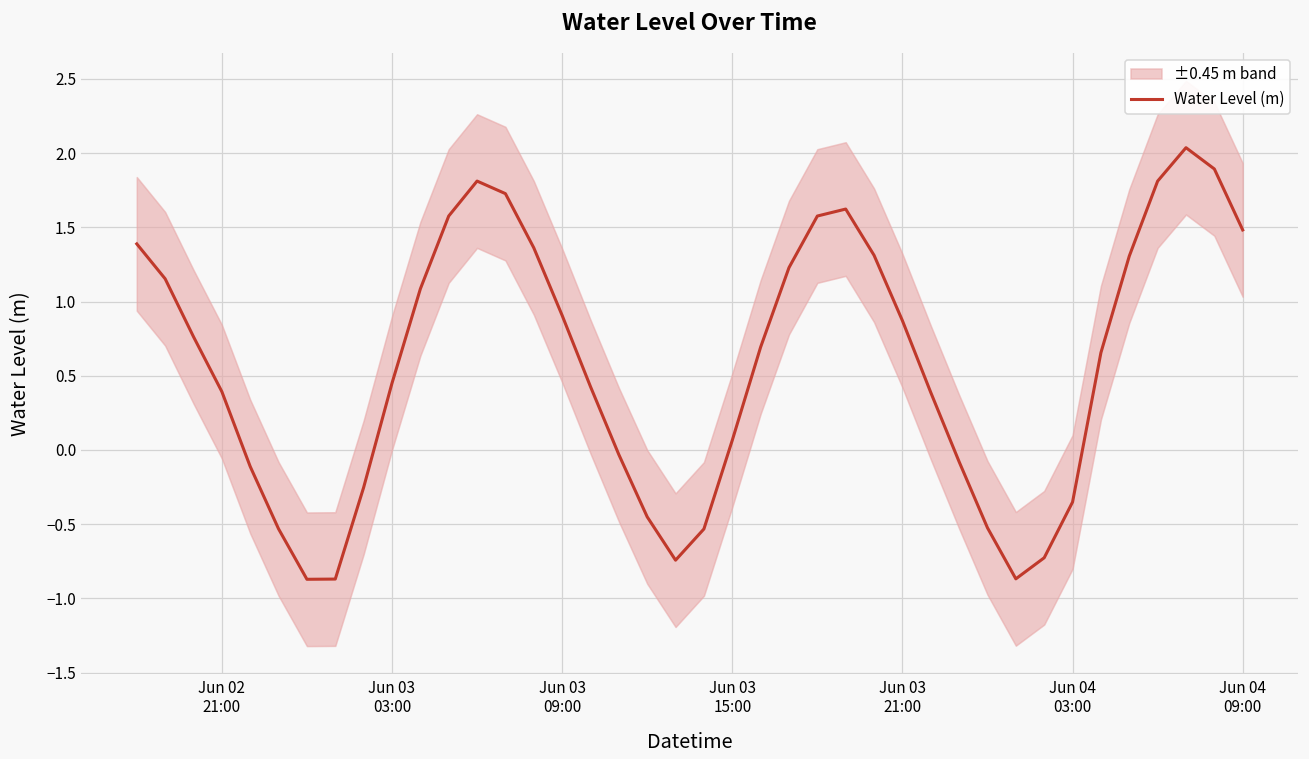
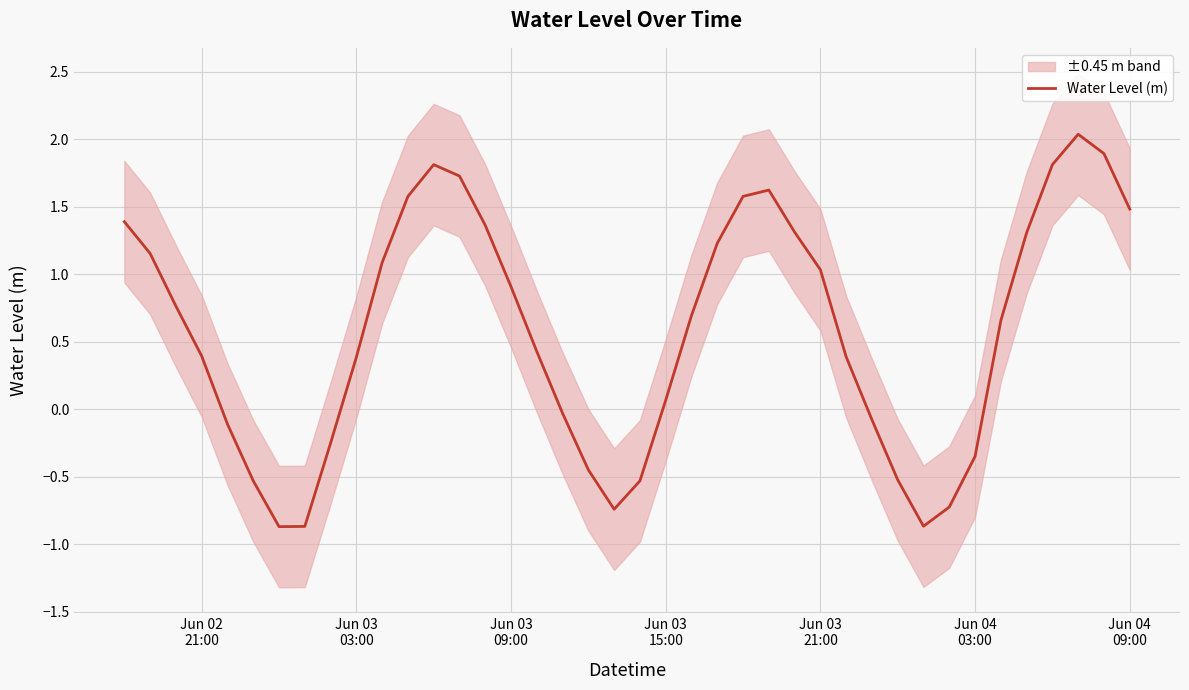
  {
    "Water Level (m)": {
      "Jun 02 21:00": 0.39,
-     "Jun 03 03:00": 0.45,
+     "Jun 03 03:00": 0.38,
      "Jun 03 09:00": 0.91,
      "Jun 03 15:00": 0.07,
-     "Jun 03 21:00": 0.87,
+     "Jun 03 21:00": 1.03,
      "Jun 04 03:00": -0.35,
      "Jun 04 09:00": 1.48
    }
  }
